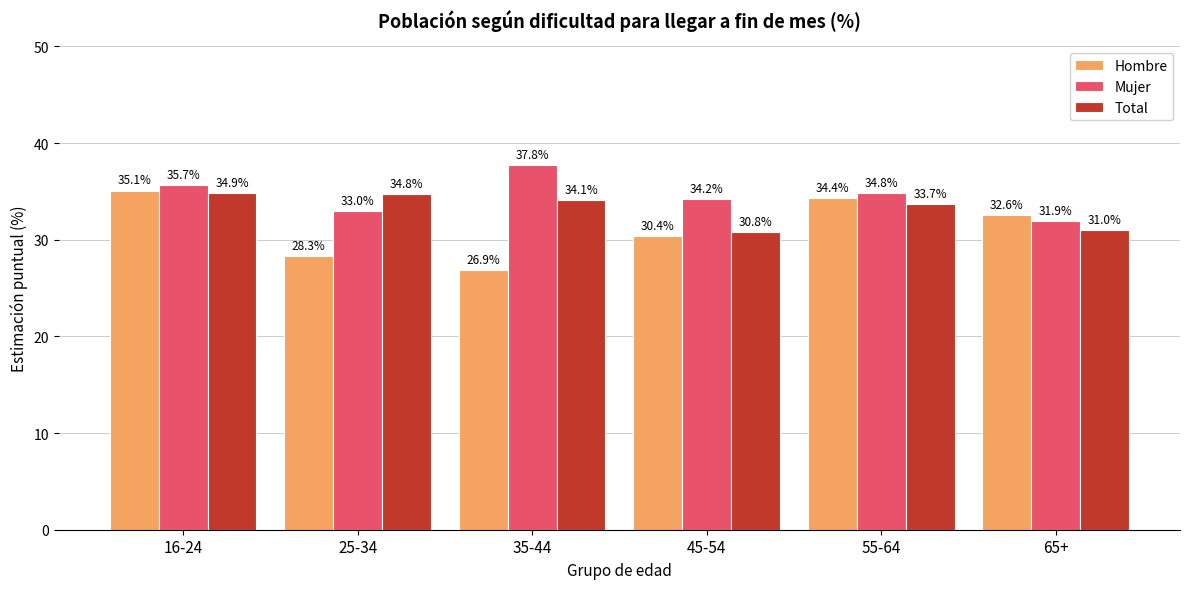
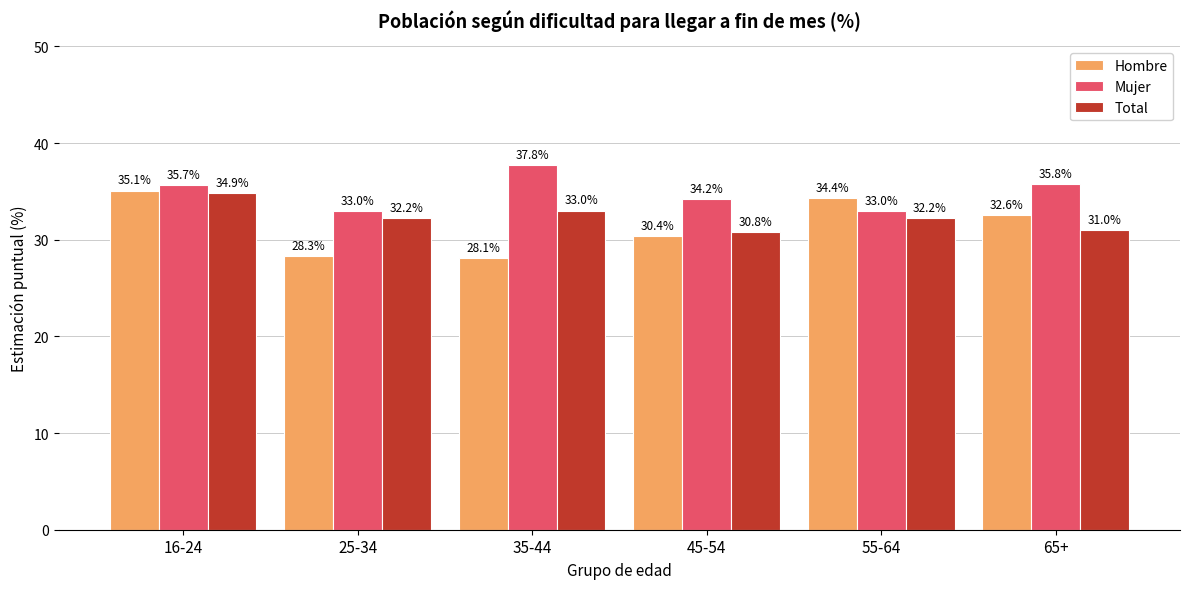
  {
    "Hombre": {
      "16-24": "35.1%",
      "25-34": "28.3%",
-     "35-44": "26.9%",
+     "35-44": "28.1%",
      "45-54": "30.4%",
      "55-64": "34.4%",
      "65+": "32.6%"
    },
    "Mujer": {
      "16-24": "35.7%",
      "25-34": "33.0%",
      "35-44": "37.8%",
      "45-54": "34.2%",
-     "55-64": "34.8%",
-     "65+": "31.9%"
+     "55-64": "33.0%",
+     "65+": "35.8%"
    },
    "Total": {
      "16-24": "34.9%",
-     "25-34": "34.8%",
-     "35-44": "34.1%",
+     "25-34": "32.2%",
+     "35-44": "33.0%",
      "45-54": "30.8%",
-     "55-64": "33.7%",
+     "55-64": "32.2%",
      "65+": "31.0%"
    }
  }
